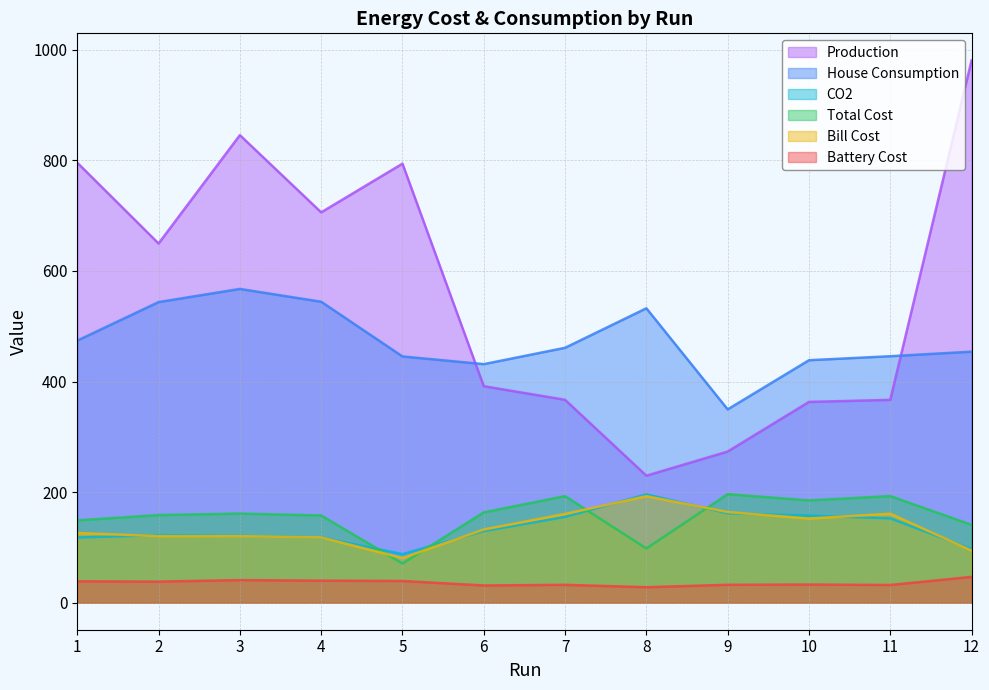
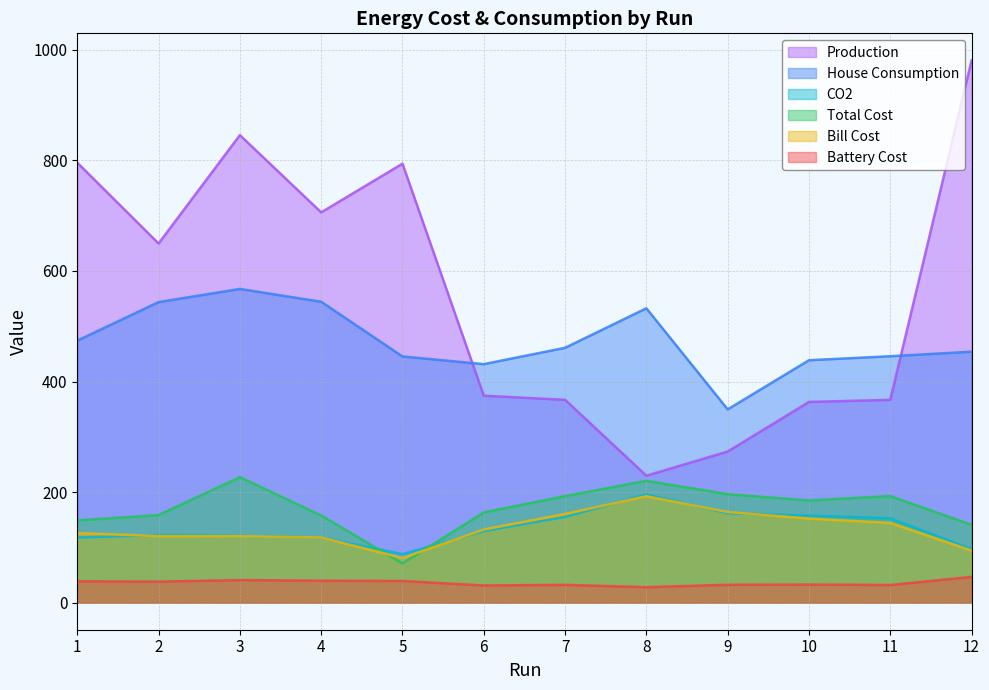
  {
    "Production": {
      "1": 800,
      "2": 650,
      "3": 850,
      "4": 710,
      "5": 790,
-     "6": 390,
+     "6": 370,
      "7": 370,
      "8": 230,
      "9": 270,
      "10": 360,
      "11": 370,
      "12": 980
    },
    "Total Cost": {
      "1": 150,
      "2": 160,
-     "3": 160,
+     "3": 230,
      "4": 160,
      "5": 70,
      "6": 160,
      "7": 190,
-     "8": 100,
+     "8": 220,
      "9": 200,
      "10": 180,
      "11": 190,
      "12": 140
    },
    "Bill Cost": {
      "1": 130,
      "5": 80,
      "7": 160,
      "10": 150,
-     "11": 160
+     "11": 140
    },
    "Battery Cost": {
      "1": 40,
      "2": 40,
      "3": 40,
      "4": 40,
      "5": 40,
      "6": 30,
      "7": 30,
      "8": 30,
      "9": 30,
      "10": 30,
      "11": 30,
      "12": 50
    }
  }
